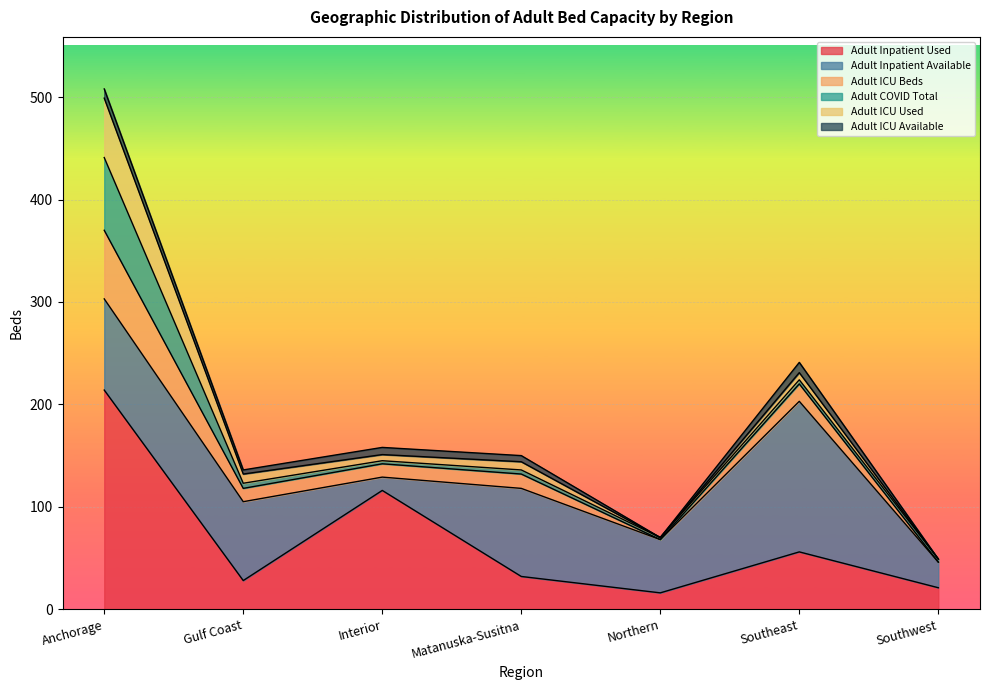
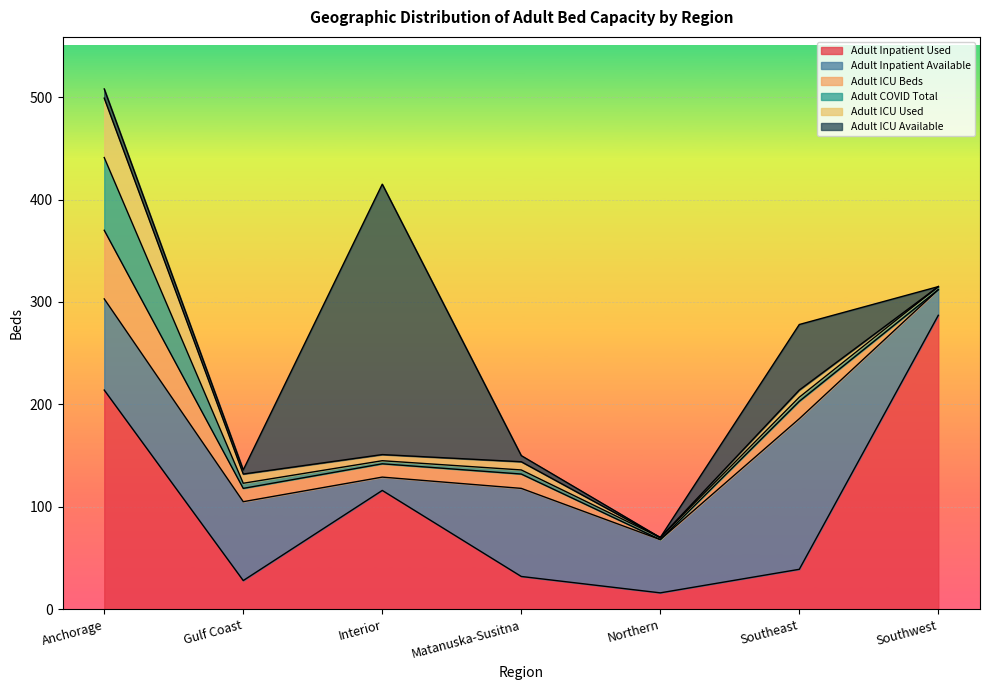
  {
    "Adult Inpatient Used": {
      "Anchorage": 214,
      "Gulf Coast": 28,
      "Interior": 116,
      "Matanuska-Susitna": 32,
      "Northern": 16,
-     "Southeast": 56,
-     "Southwest": 21
+     "Southeast": 39,
+     "Southwest": 287
    },
    "Adult ICU Available": {
      "Anchorage": 9,
      "Gulf Coast": 4,
-     "Interior": 7,
+     "Interior": 264,
      "Matanuska-Susitna": 6,
-     "Southeast": 10
+     "Southeast": 64
    }
  }
